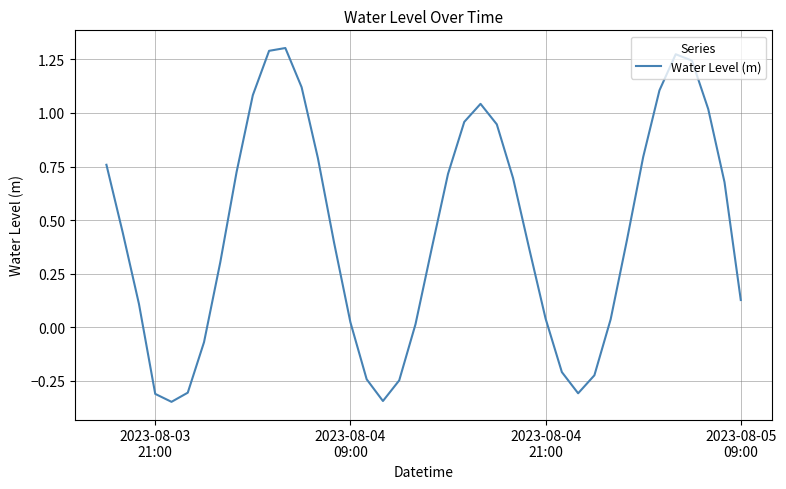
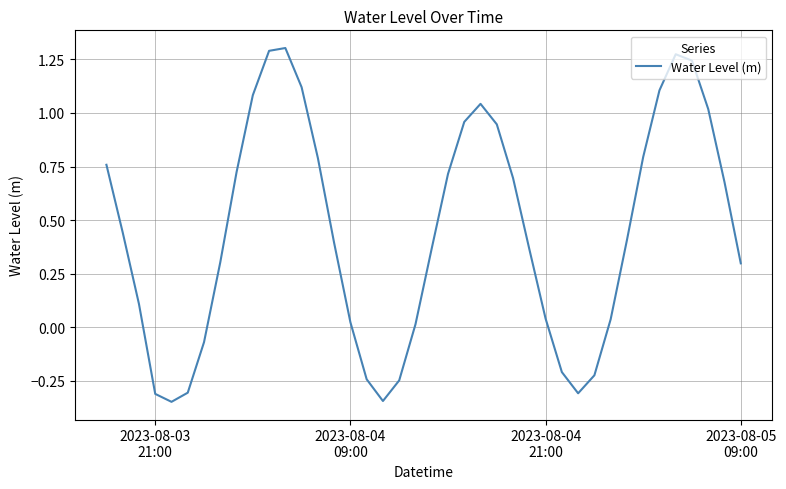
  {
    "2023-08-03 21:00": -0.31,
    "2023-08-04 09:00": 0.02,
    "2023-08-04 21:00": 0.04,
-   "2023-08-05 09:00": 0.13
+   "2023-08-05 09:00": 0.30
  }
